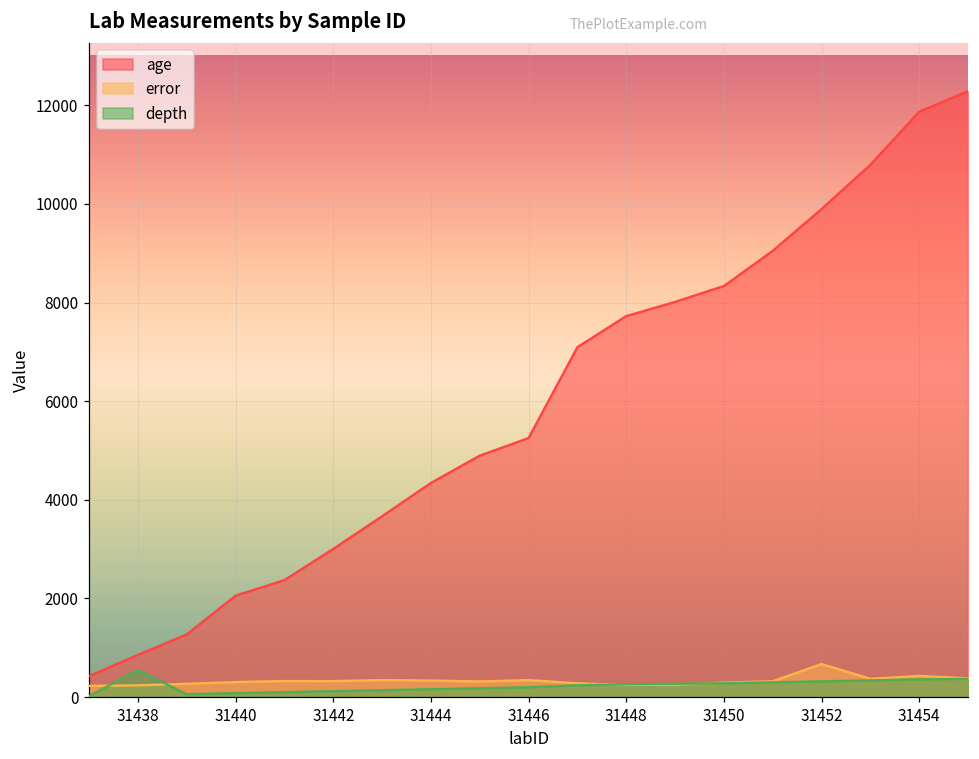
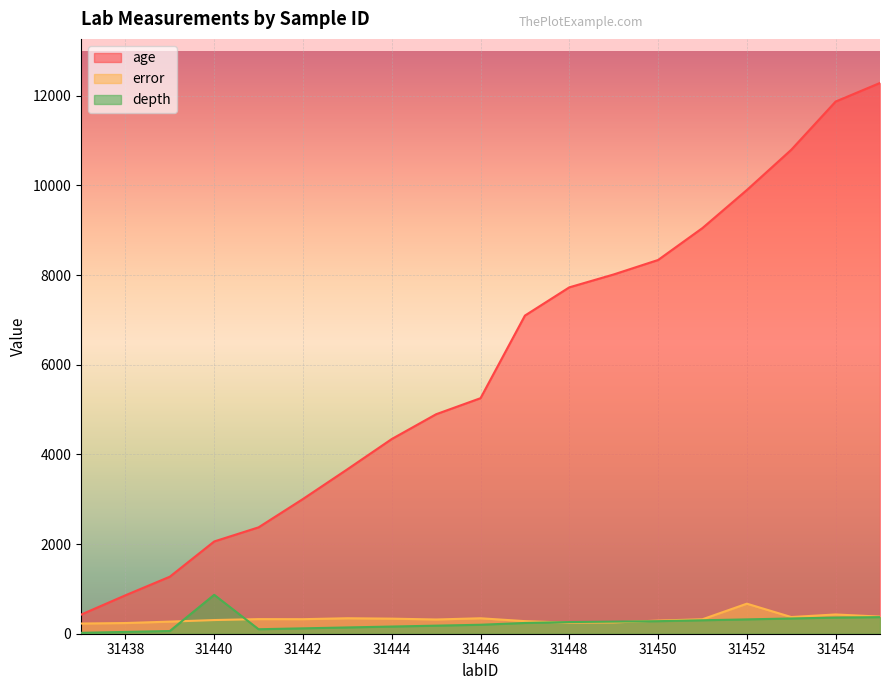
  {
    "age": {
      "31438": 900,
      "31440": 2100,
      "31442": 3000,
      "31444": 4300,
      "31446": 5300,
      "31448": 7700,
      "31450": 8300,
      "31452": 9900,
      "31454": 11900
    },
    "error": {
      "31438": 200,
      "31440": 300,
      "31442": 300,
      "31444": 300,
      "31446": 300,
      "31452": 700,
      "31454": 400
    },
    "depth": {
-     "31438": 500,
-     "31440": 100,
+     "31438": 0,
+     "31440": 900,
      "31442": 100,
      "31444": 200,
      "31446": 200,
      "31452": 300,
      "31454": 400
    }
  }
